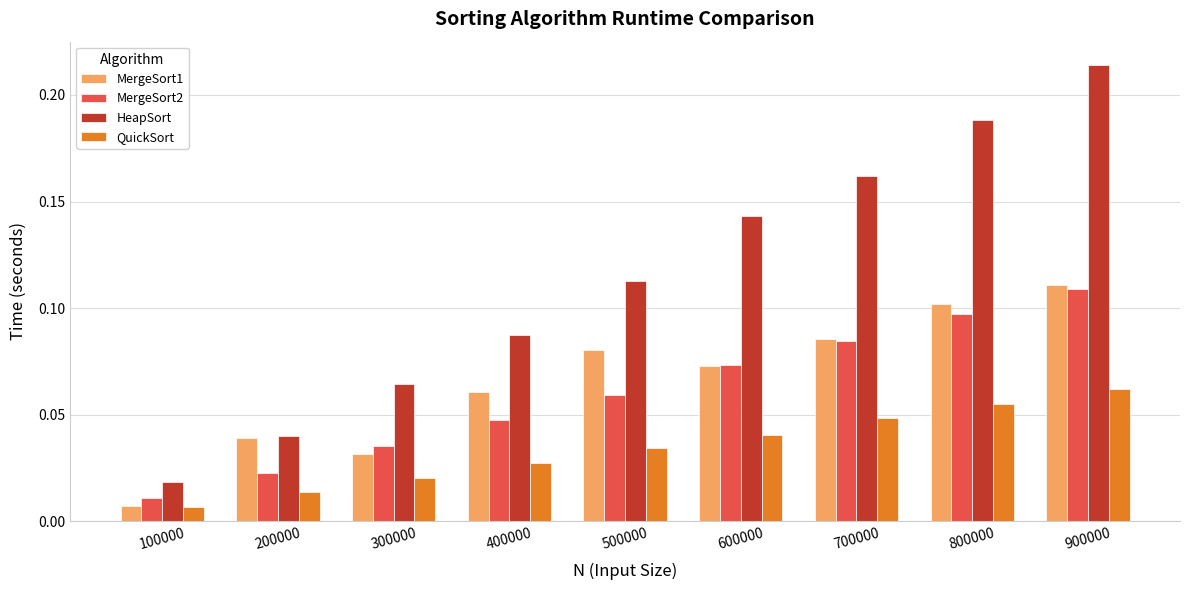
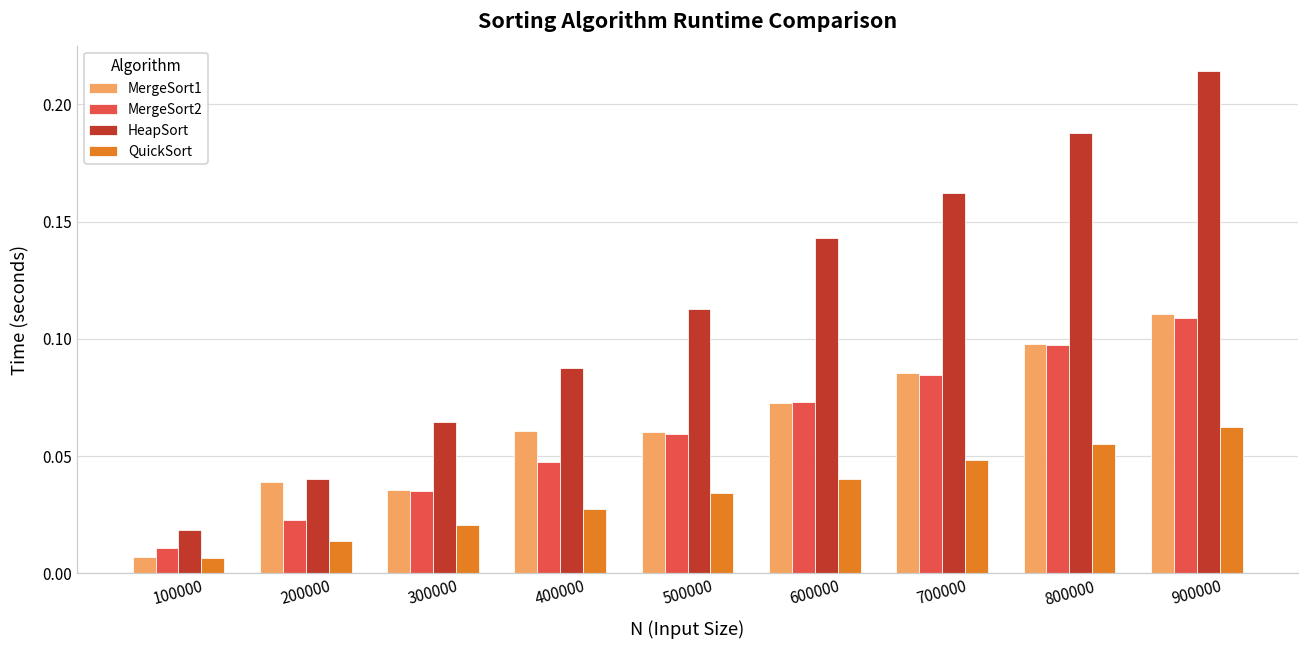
  {
    "MergeSort1": {
      "100000": 0.007,
      "200000": 0.039,
-     "300000": 0.032,
+     "300000": 0.036,
      "400000": 0.061,
-     "500000": 0.080,
+     "500000": 0.060,
      "600000": 0.073,
      "700000": 0.086,
-     "800000": 0.102,
+     "800000": 0.098,
      "900000": 0.111
    }
  }
